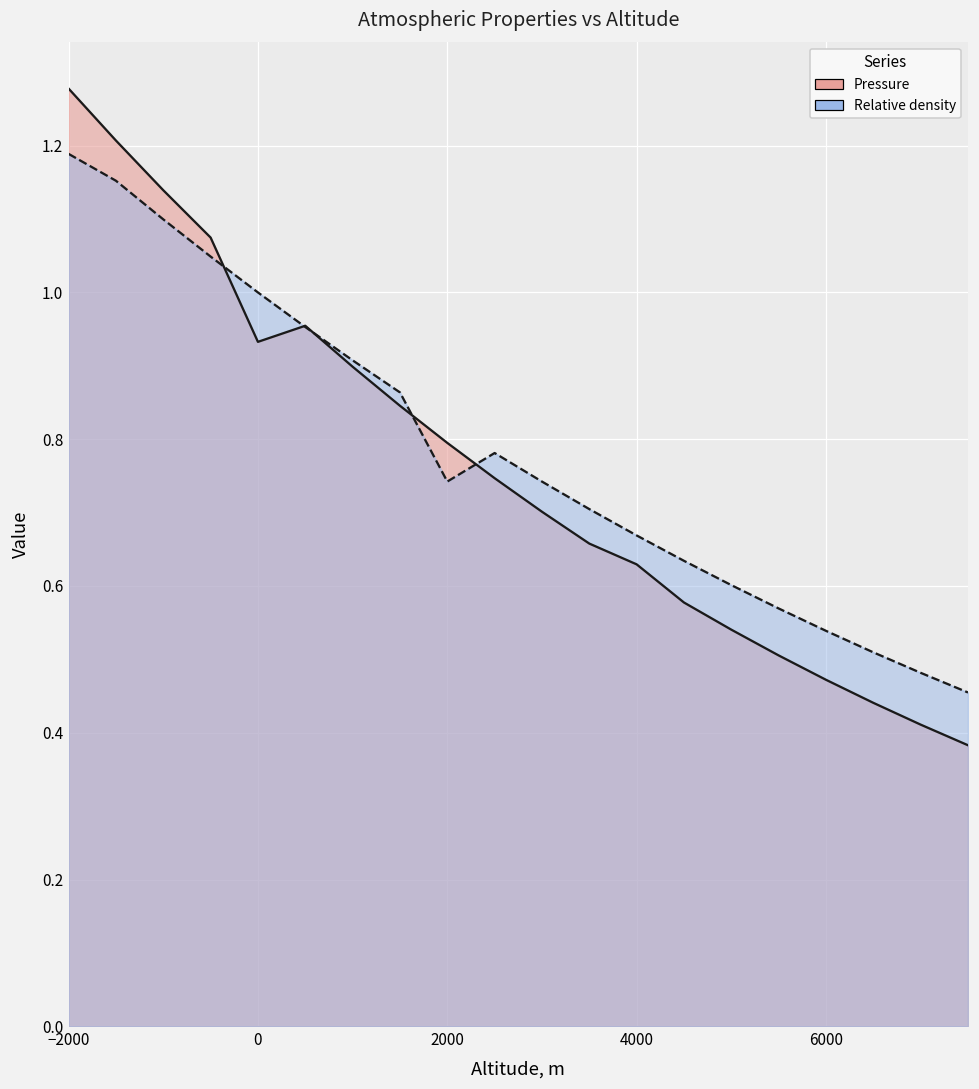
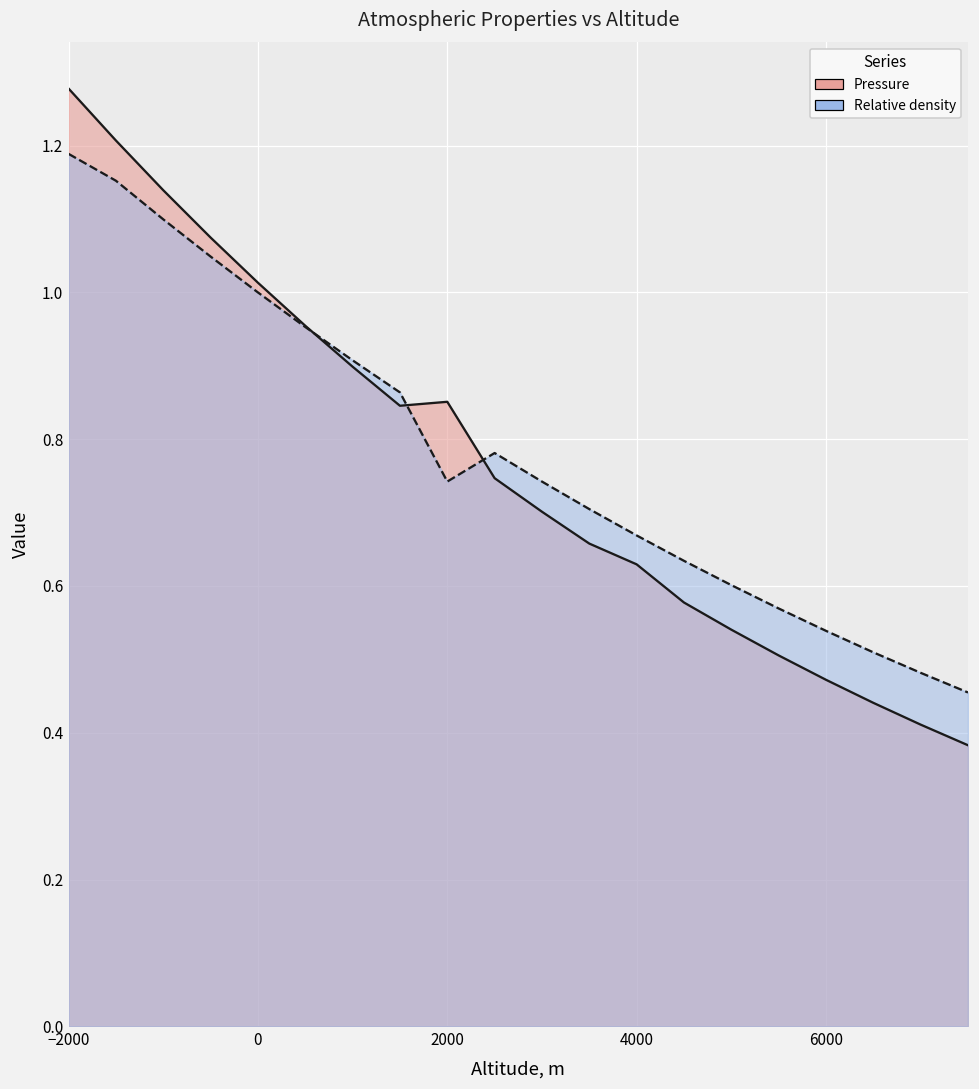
  {
    "Pressure": {
      "−2000": 1.28,
-     "0": 0.93,
-     "2000": 0.80,
+     "0": 1.01,
+     "2000": 0.85,
      "4000": 0.63,
      "6000": 0.47
    },
    "Relative density": {
      "−2000": 1.19,
      "0": 1.00,
      "2000": 0.74,
      "4000": 0.67,
      "6000": 0.54
    }
  }
